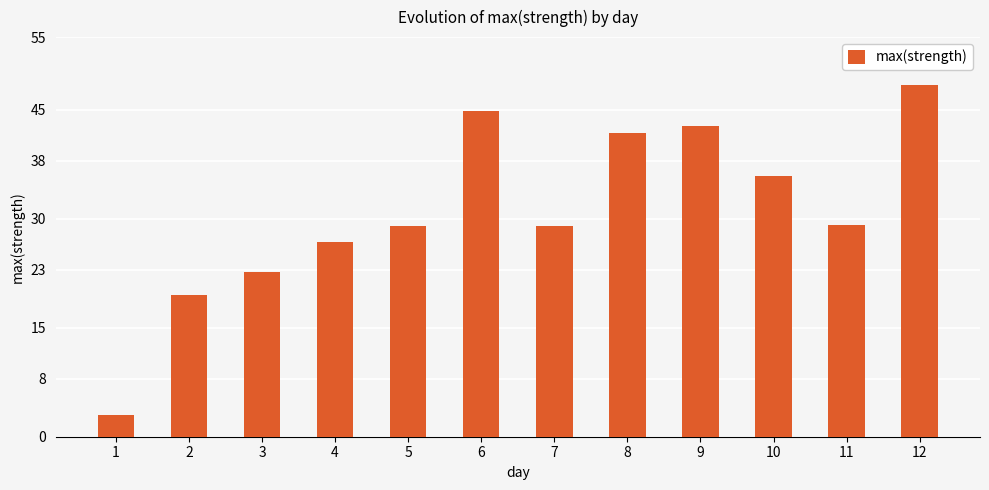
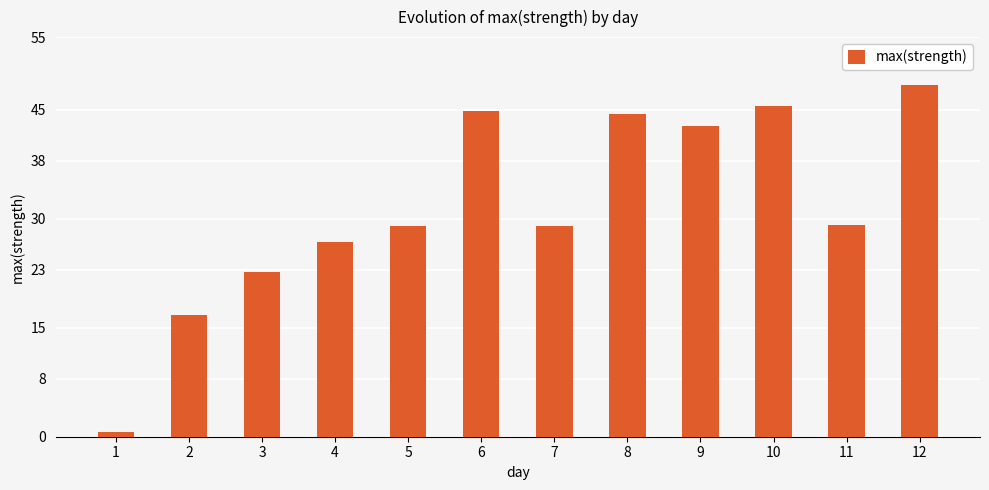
  {
-   "1": 3,
-   "2": 20,
+   "1": 1,
+   "2": 17,
    "3": 23,
    "4": 27,
    "5": 29,
    "6": 45,
    "7": 29,
-   "8": 42,
+   "8": 44,
    "9": 43,
-   "10": 36,
+   "10": 45,
    "11": 29,
    "12": 48
  }
